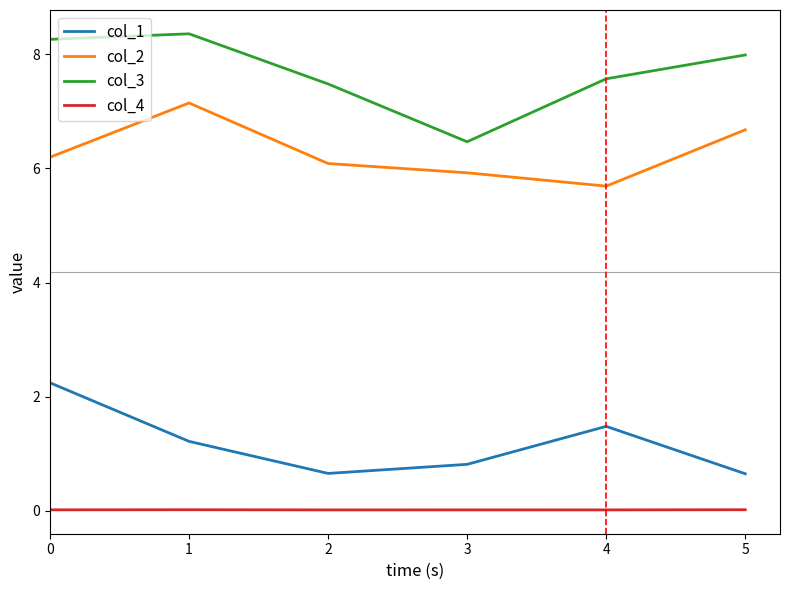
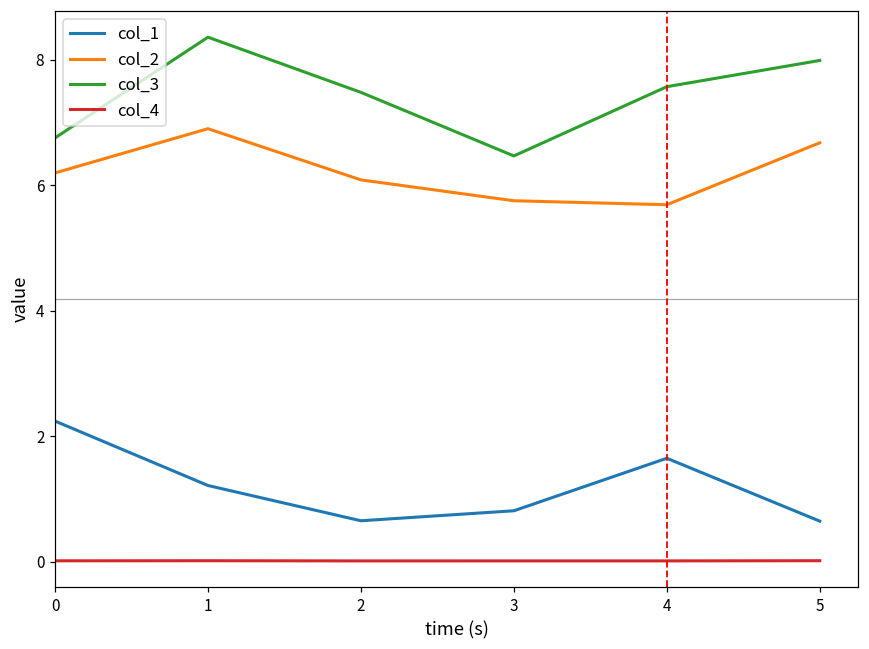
  {
    "col_1": {
      "0": 2.2,
      "1": 1.2,
      "2": 0.7,
      "3": 0.8,
-     "4": 1.5,
+     "4": 1.6,
      "5": 0.6
    },
    "col_2": {
      "0": 6.2,
-     "1": 7.1,
+     "1": 6.9,
      "2": 6.1,
-     "3": 5.9,
+     "3": 5.8,
      "4": 5.7,
      "5": 6.7
    },
    "col_3": {
-     "0": 8.3,
+     "0": 6.8,
      "1": 8.4,
      "2": 7.5,
      "3": 6.5,
      "4": 7.6,
      "5": 8.0
    },
    "col_4": {
      "0": 0.0,
      "1": 0.0,
      "2": 0.0,
      "3": 0.0,
      "4": 0.0,
      "5": 0.0
    }
  }
